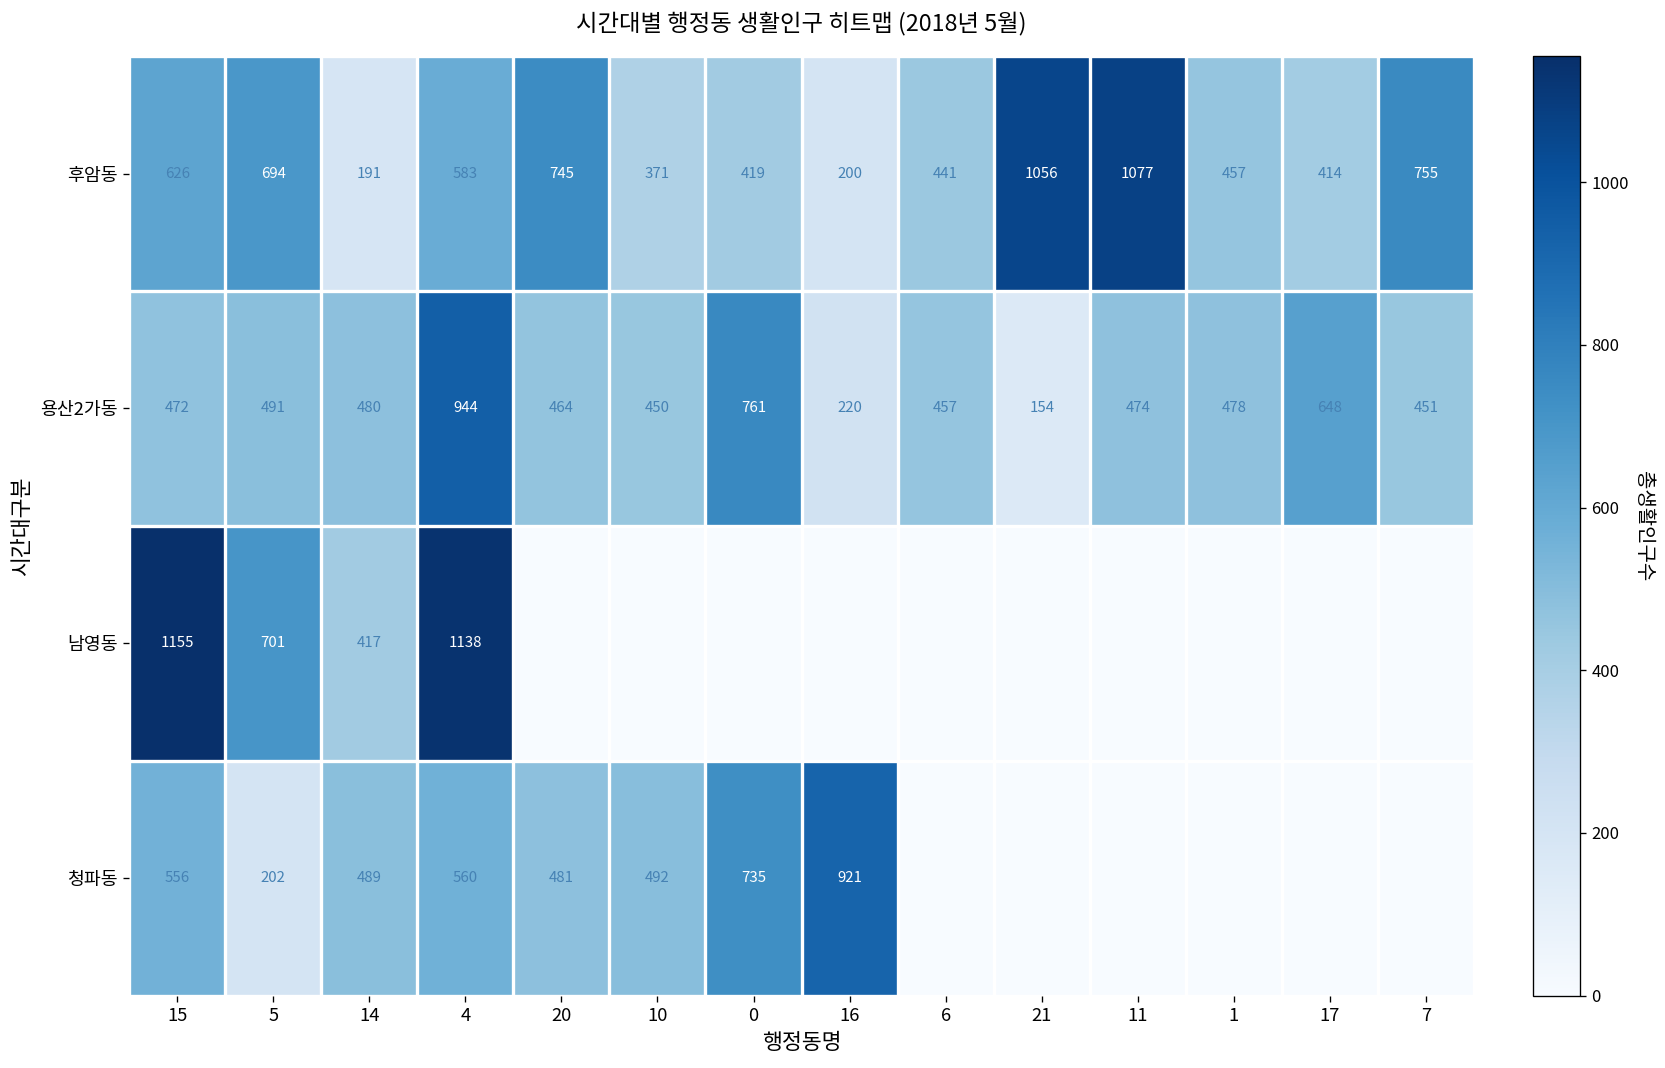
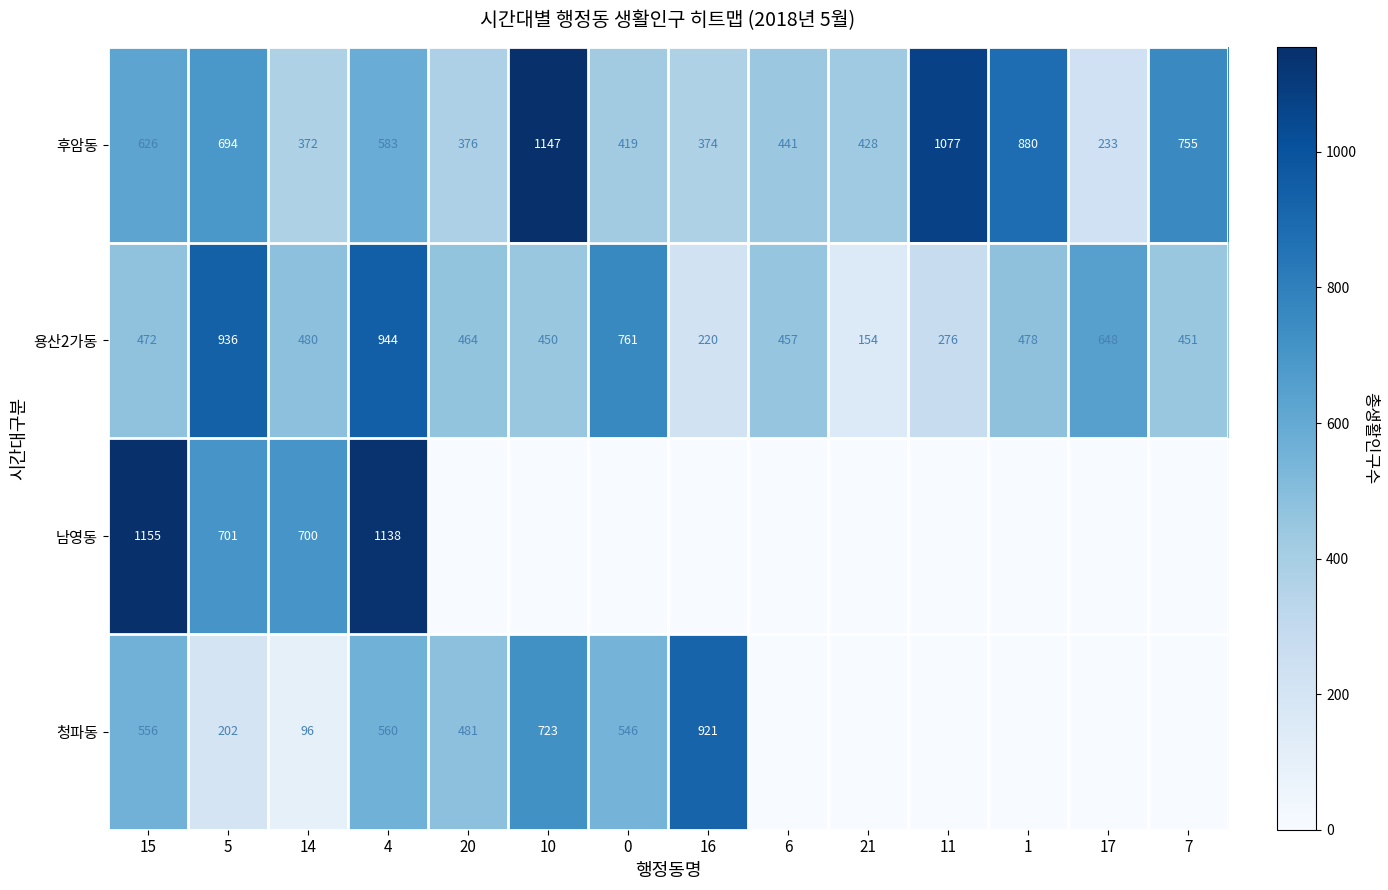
  {
    "후암동": {
      "5": 694,
-     "14": 191,
-     "20": 745,
-     "10": 371,
+     "14": 372,
+     "20": 376,
+     "10": 1147,
      "0": 419,
-     "16": 200,
+     "16": 374,
      "6": 441,
-     "21": 1056,
+     "21": 428,
      "11": 1077,
-     "1": 457,
-     "17": 414,
+     "1": 880,
+     "17": 233,
      "7": 755
    },
    "용산2가동": {
      "15": 472,
-     "5": 491,
+     "5": 936,
      "14": 480,
      "4": 944,
      "20": 464,
      "10": 450,
      "0": 761,
      "16": 220,
      "6": 457,
      "21": 154,
-     "11": 474,
+     "11": 276,
      "1": 478,
      "7": 451
    },
    "남영동": {
      "15": 1155,
      "5": 701,
-     "14": 417,
+     "14": 700,
      "4": 1138
    },
    "청파동": {
      "5": 202,
-     "14": 489,
+     "14": 96,
      "20": 481,
-     "10": 492,
-     "0": 735,
+     "10": 723,
+     "0": 546,
      "16": 921
    }
  }
